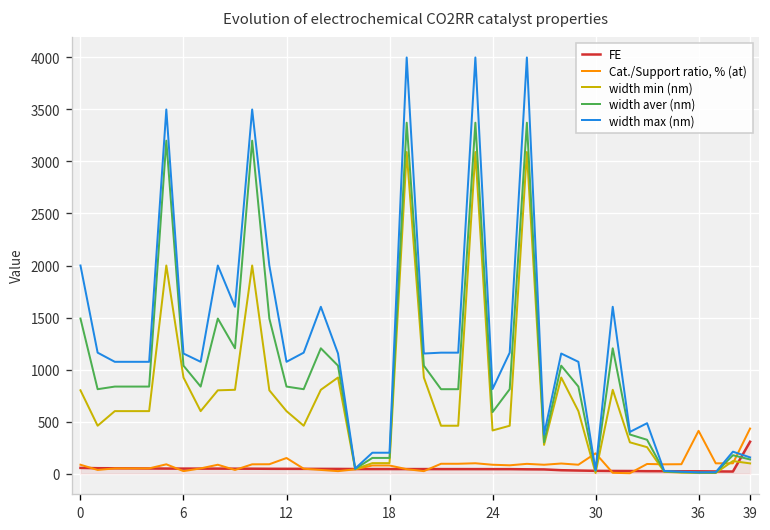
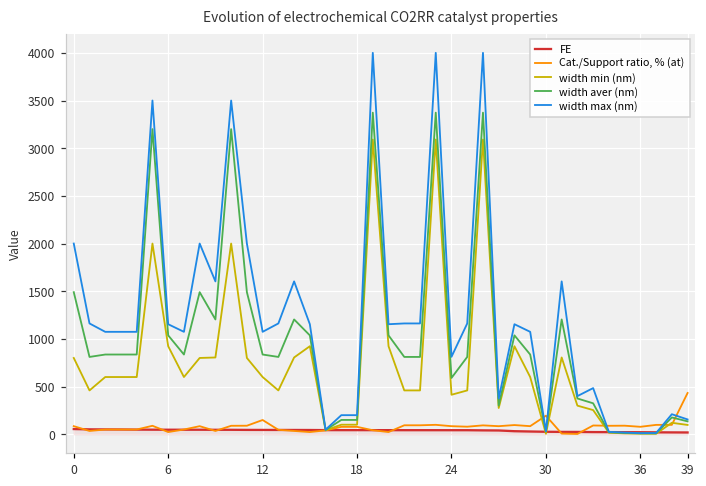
  {
    "FE": {
      "0": 100,
      "12": 0,
      "18": 0,
      "24": 0,
-     "39": 300
+     "39": 0
    },
    "Cat./Support ratio, % (at)": {
      "0": 100,
      "12": 100,
      "24": 100,
      "30": 200,
-     "36": 400,
+     "36": 100,
      "39": 400
    },
    "width min (nm)": {
      "0": 800,
      "6": 900,
      "12": 600,
      "24": 400,
      "39": 100
    },
    "width aver (nm)": {
      "0": 1500,
      "6": 1000,
      "12": 800,
      "18": 200,
      "24": 600
    },
    "width max (nm)": {
      "0": 2000,
      "6": 1200,
      "12": 1100,
      "18": 200,
      "24": 800
    }
  }
